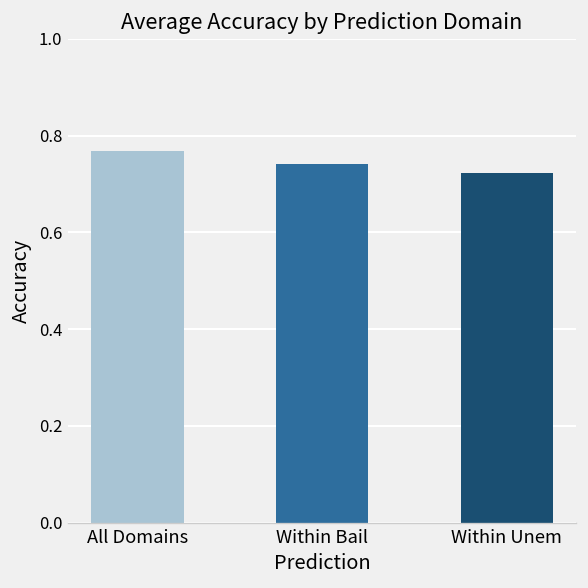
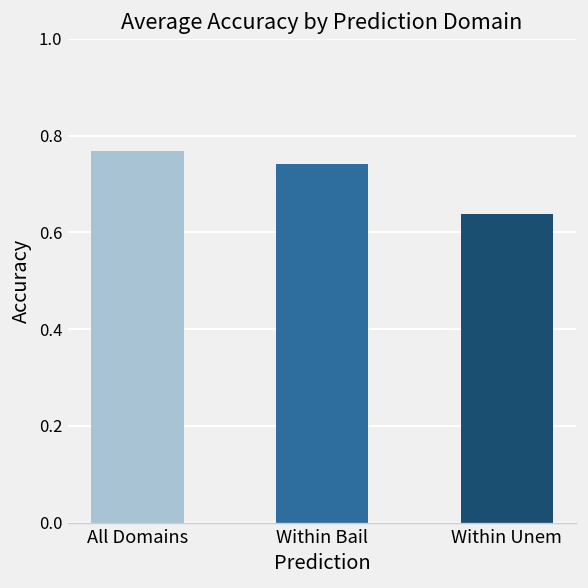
  {
    "All Domains": 0.77,
    "Within Bail": 0.74,
-   "Within Unem": 0.72
+   "Within Unem": 0.64
  }
